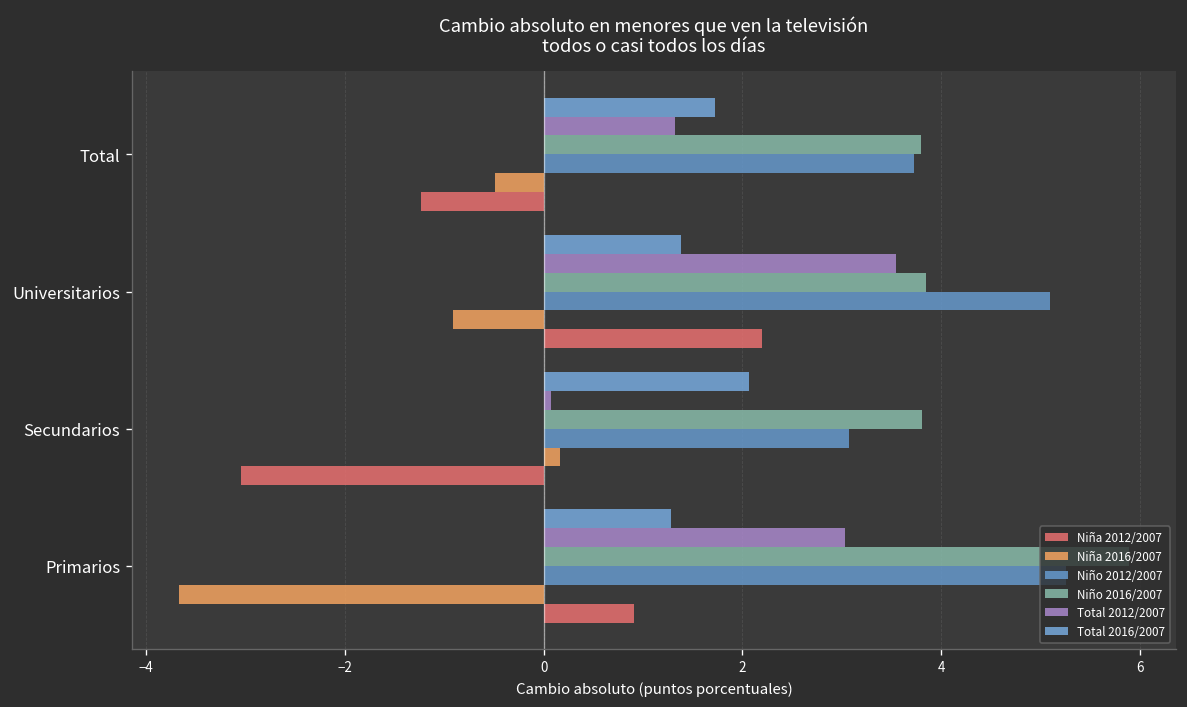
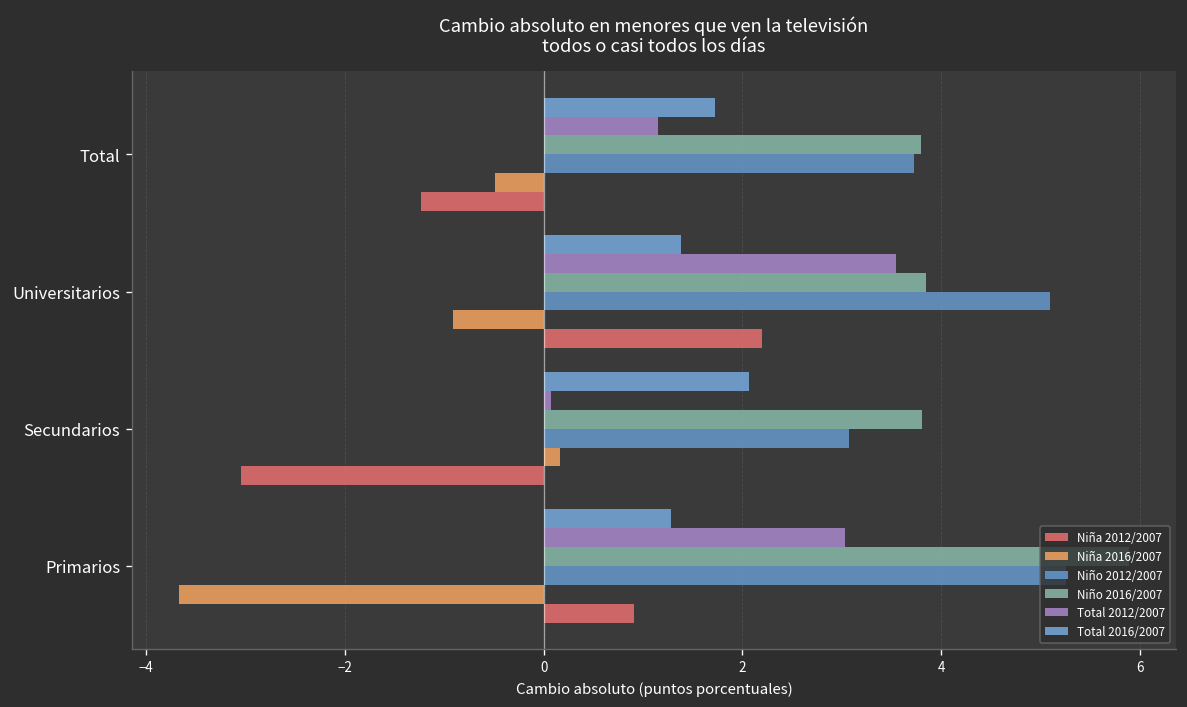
  {
    "Total 2012/2007": {
-     "Total": 1.3,
+     "Total": 1.2,
      "Universitarios": 3.5,
      "Secundarios": 0.1,
      "Primarios": 3.0
    }
  }
